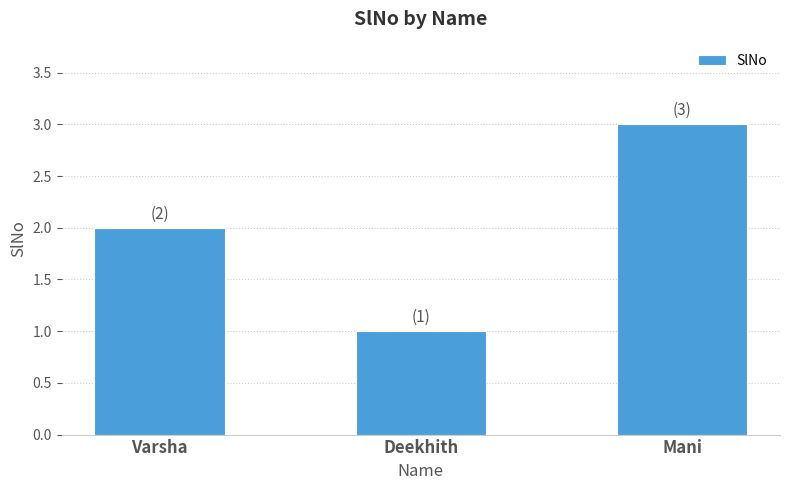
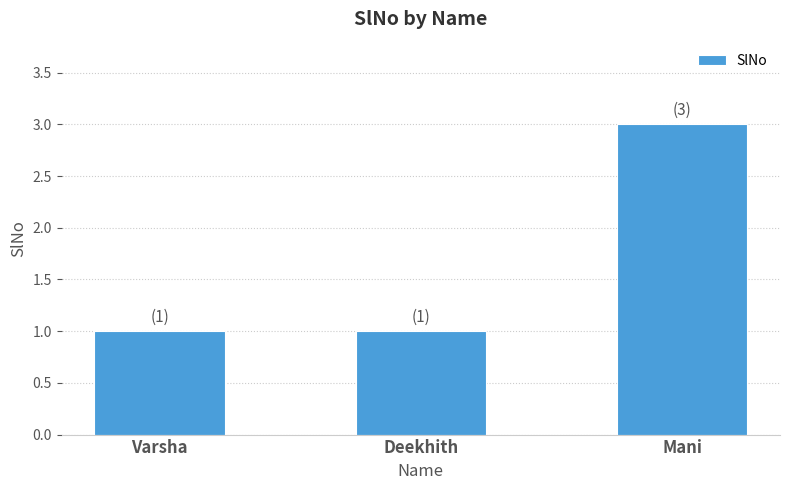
  {
-   "Varsha": "(2)",
+   "Varsha": "(1)",
    "Deekhith": "(1)",
    "Mani": "(3)"
  }
